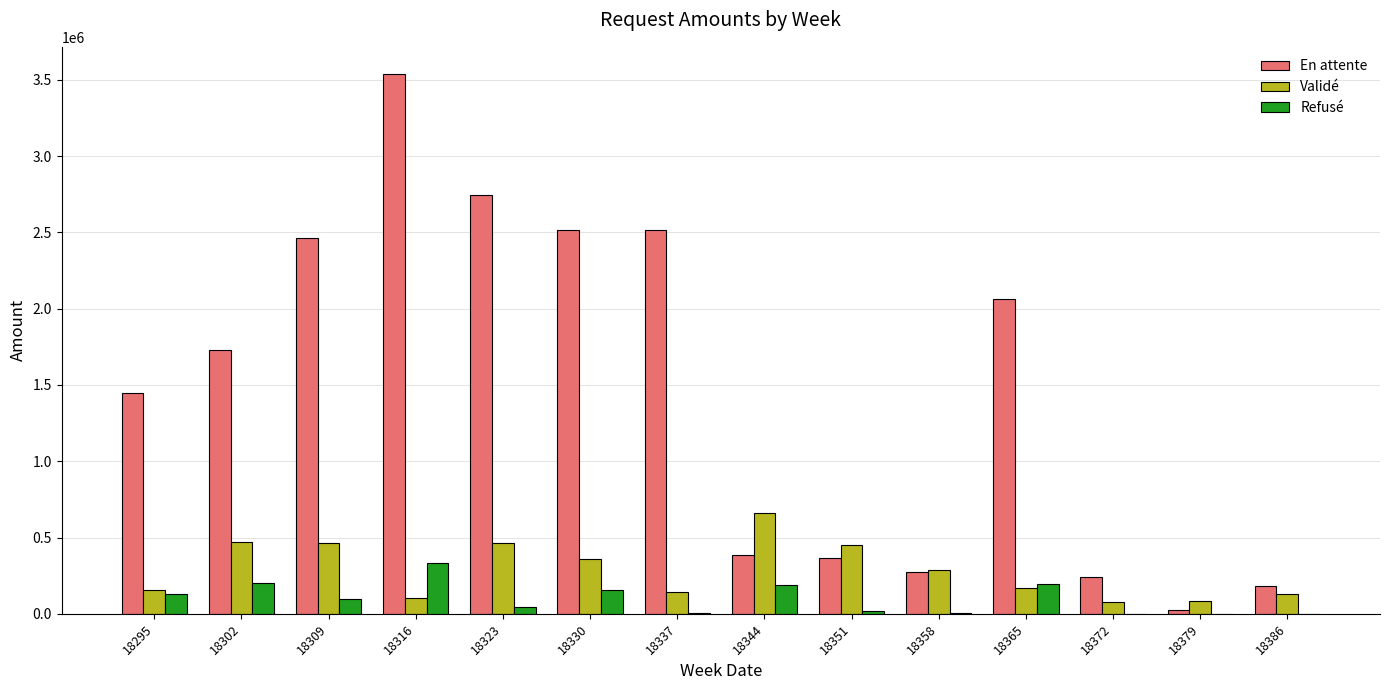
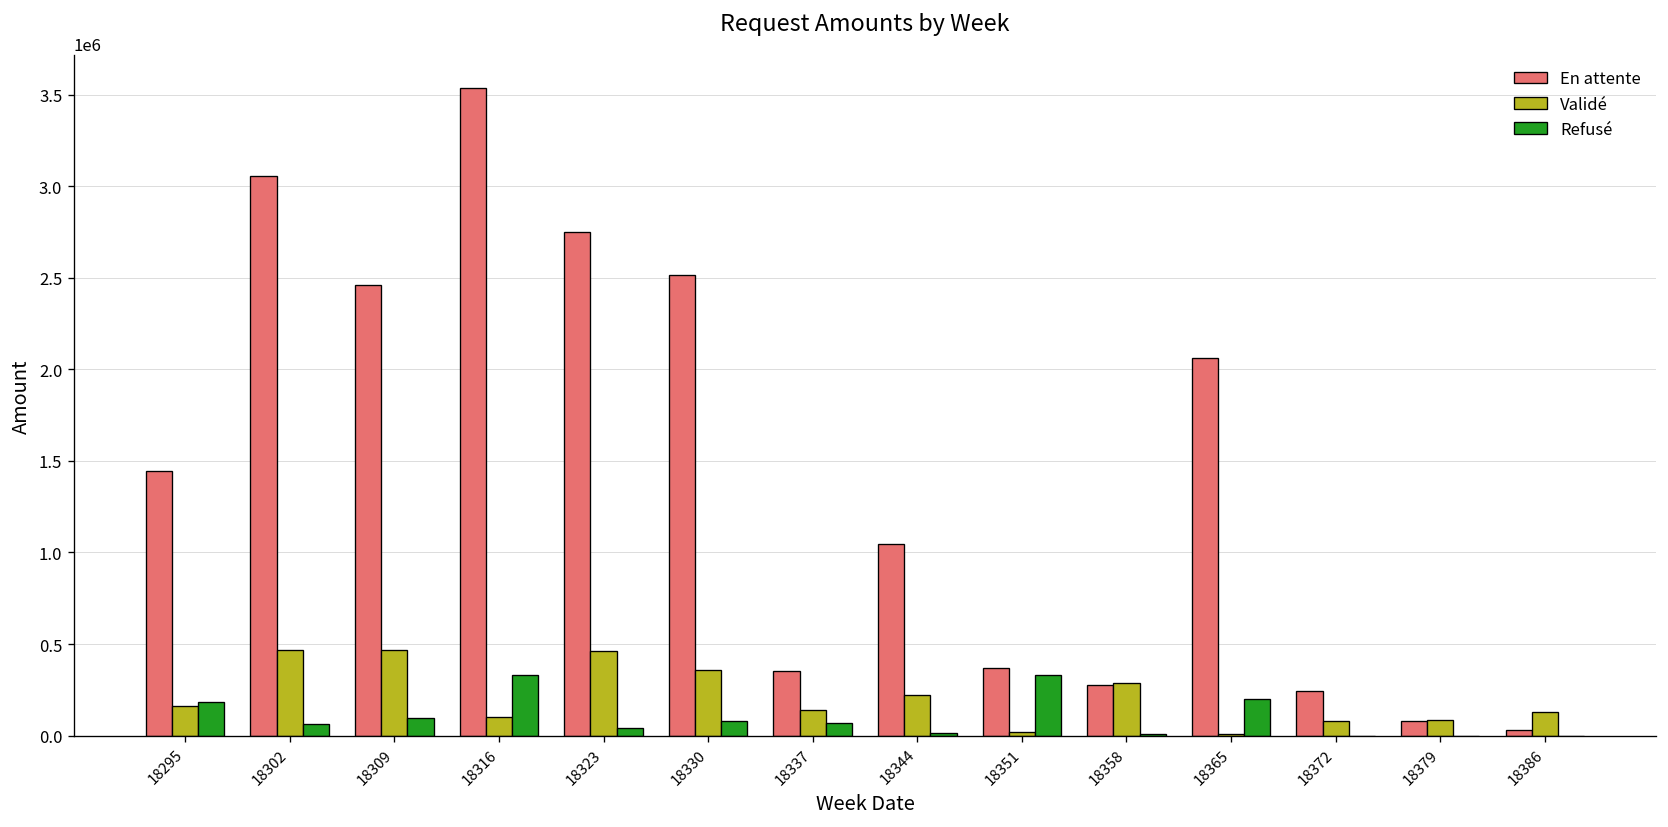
  {
    "En attente": {
      "18295": 1440000,
-     "18302": 1730000,
+     "18302": 3060000,
      "18309": 2460000,
      "18316": 3540000,
      "18323": 2750000,
      "18330": 2520000,
-     "18337": 2510000,
-     "18344": 390000,
+     "18337": 350000,
+     "18344": 1050000,
      "18351": 370000,
      "18358": 280000,
      "18365": 2060000,
      "18372": 240000,
-     "18379": 30000,
-     "18386": 180000
+     "18379": 80000,
+     "18386": 30000
    },
    "Validé": {
      "18295": 160000,
      "18302": 470000,
      "18309": 470000,
      "18316": 100000,
      "18323": 460000,
      "18330": 360000,
      "18337": 140000,
-     "18344": 660000,
-     "18351": 450000,
+     "18344": 220000,
+     "18351": 20000,
      "18358": 290000,
-     "18365": 170000,
+     "18365": 10000,
      "18372": 80000,
      "18379": 80000,
      "18386": 130000
    },
    "Refusé": {
-     "18295": 130000,
-     "18302": 200000,
+     "18295": 180000,
+     "18302": 70000,
      "18309": 90000,
      "18316": 330000,
      "18323": 40000,
-     "18330": 150000,
-     "18337": 0,
-     "18344": 190000,
-     "18351": 20000,
+     "18330": 80000,
+     "18337": 70000,
+     "18344": 20000,
+     "18351": 330000,
      "18365": 200000,
      "18372": 0,
      "18379": 0,
      "18386": 0
    }
  }
